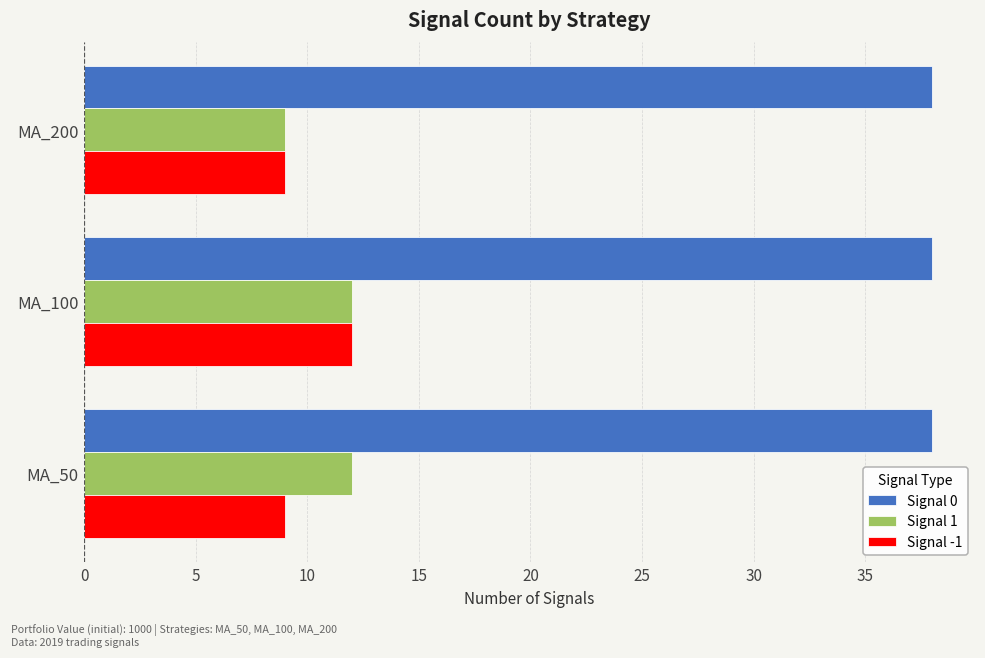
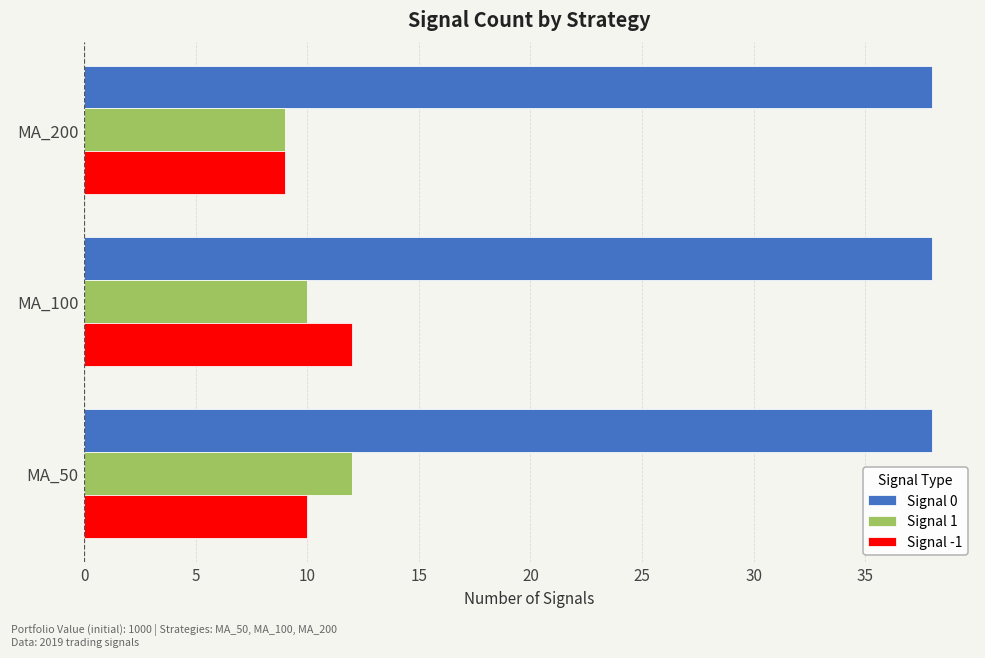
  {
    "Signal 0": {
      "MA_200": 38,
      "MA_100": 38,
      "MA_50": 38
    },
    "Signal 1": {
      "MA_200": 9,
-     "MA_100": 12,
+     "MA_100": 10,
      "MA_50": 12
    },
    "Signal -1": {
      "MA_200": 9,
      "MA_100": 12,
-     "MA_50": 9
+     "MA_50": 10
    }
  }
